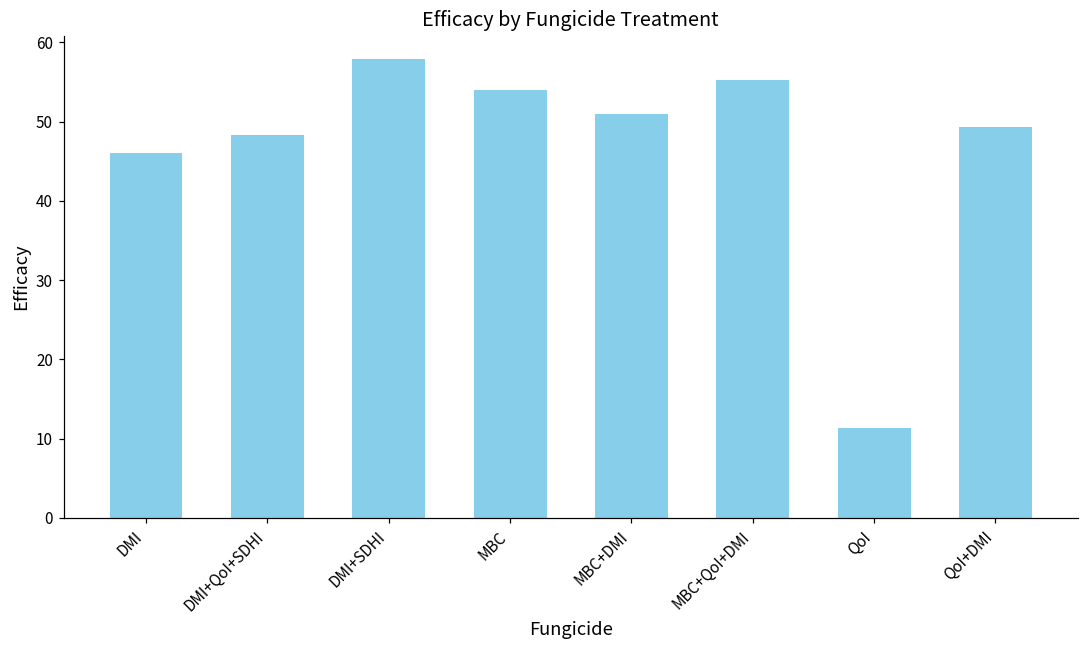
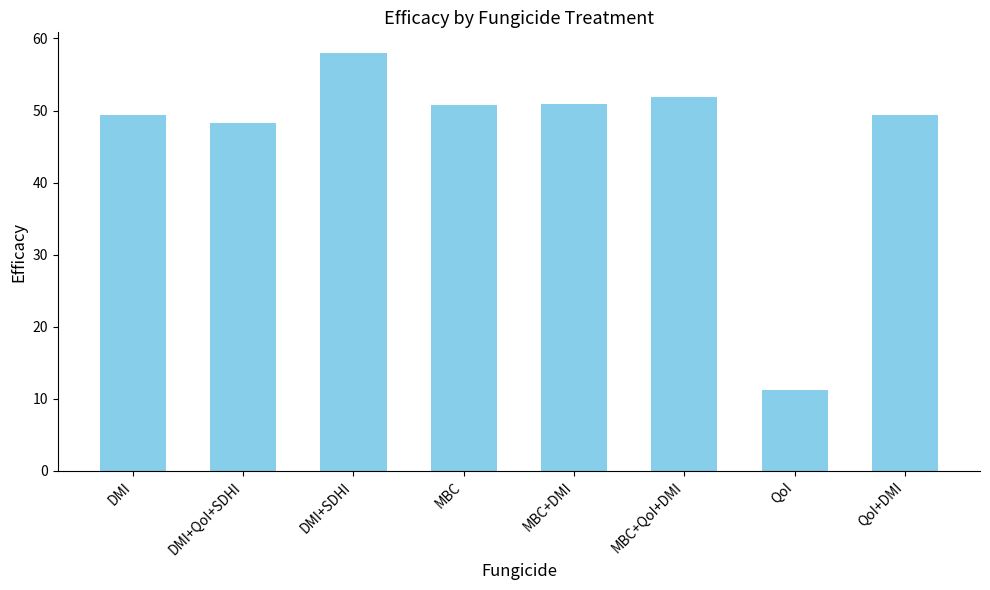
  {
-   "DMI": 46,
+   "DMI": 49,
    "DMI+QoI+SDHI": 48,
    "DMI+SDHI": 58,
-   "MBC": 54,
+   "MBC": 51,
    "MBC+DMI": 51,
-   "MBC+QoI+DMI": 55,
+   "MBC+QoI+DMI": 52,
    "QoI": 11,
    "QoI+DMI": 49
  }
